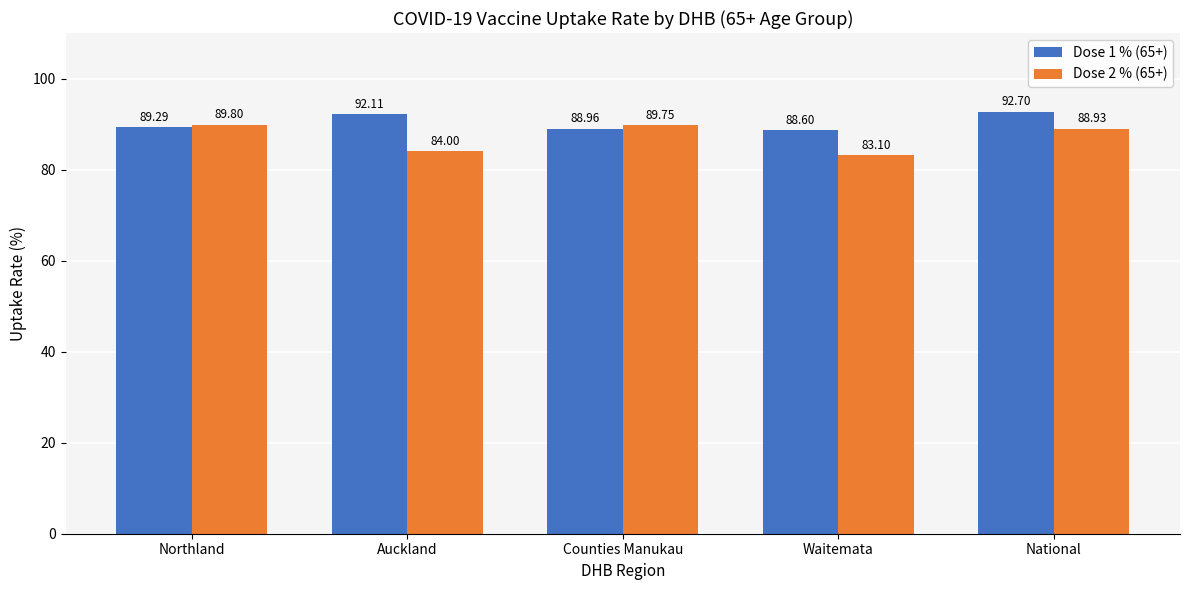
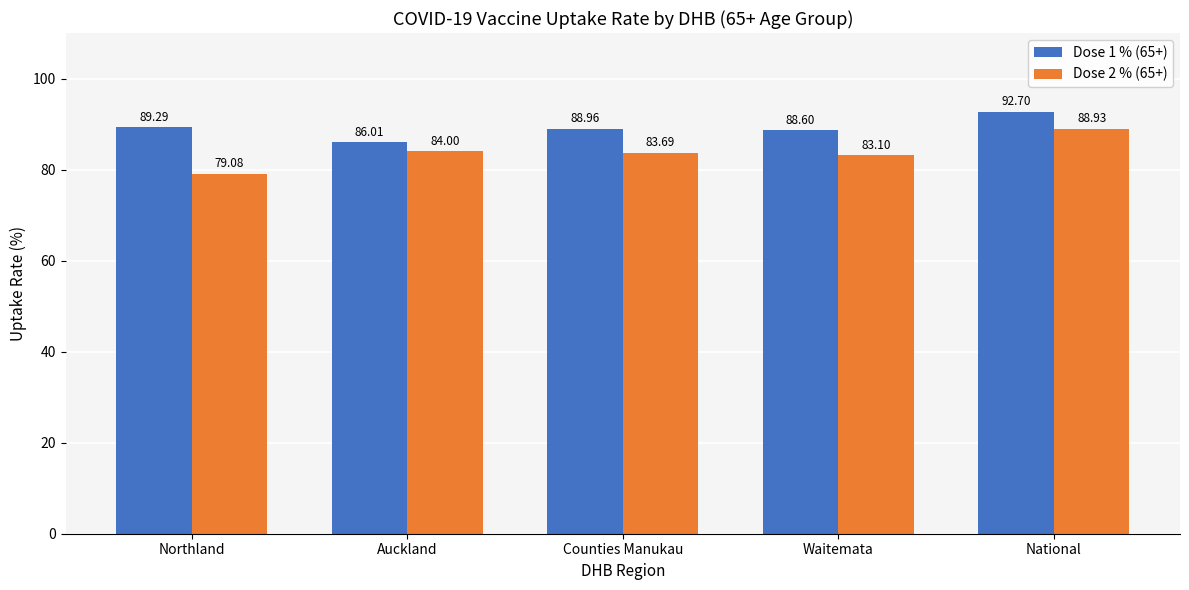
  {
    "Dose 1 % (65+)": {
      "Northland": 89.29,
-     "Auckland": 92.11,
+     "Auckland": 86.01,
      "Counties Manukau": 88.96,
      "Waitemata": 88.60,
      "National": 92.70
    },
    "Dose 2 % (65+)": {
-     "Northland": 89.80,
+     "Northland": 79.08,
      "Auckland": 84.00,
-     "Counties Manukau": 89.75,
+     "Counties Manukau": 83.69,
      "Waitemata": 83.10,
      "National": 88.93
    }
  }
